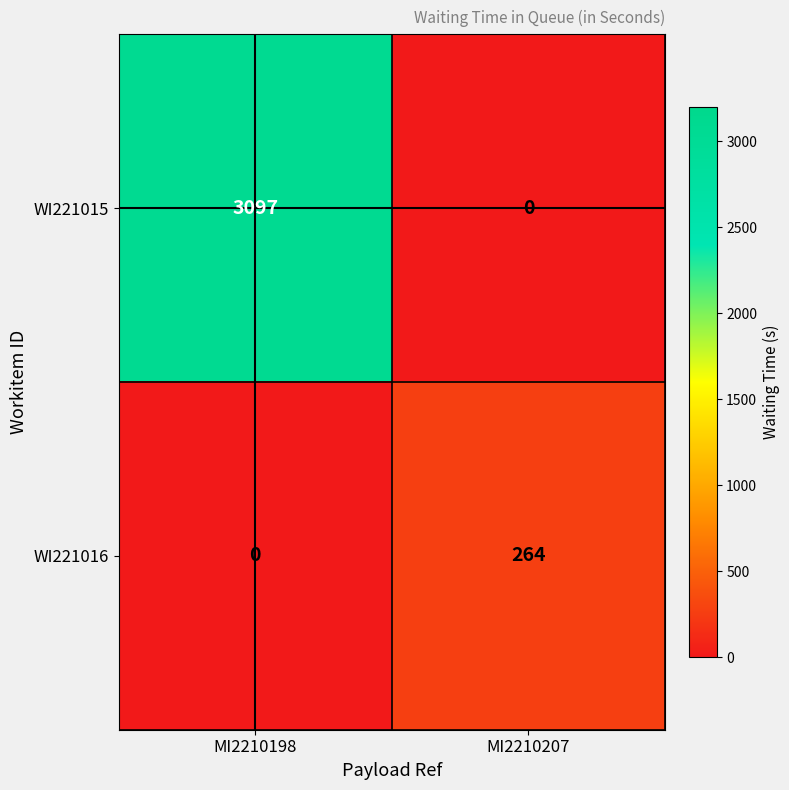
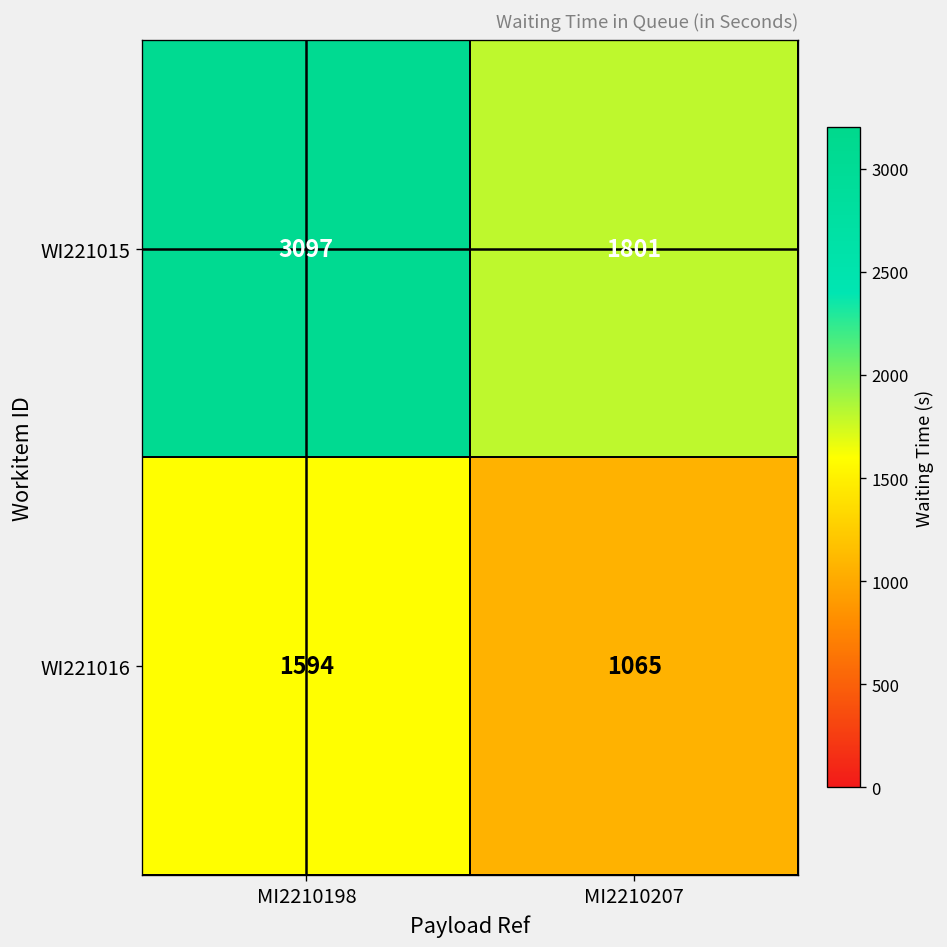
  {
    "WI221015": {
      "MI2210198": 3097,
-     "MI2210207": 0
+     "MI2210207": 1801
    },
    "WI221016": {
-     "MI2210198": 0,
-     "MI2210207": 264
+     "MI2210198": 1594,
+     "MI2210207": 1065
    }
  }
